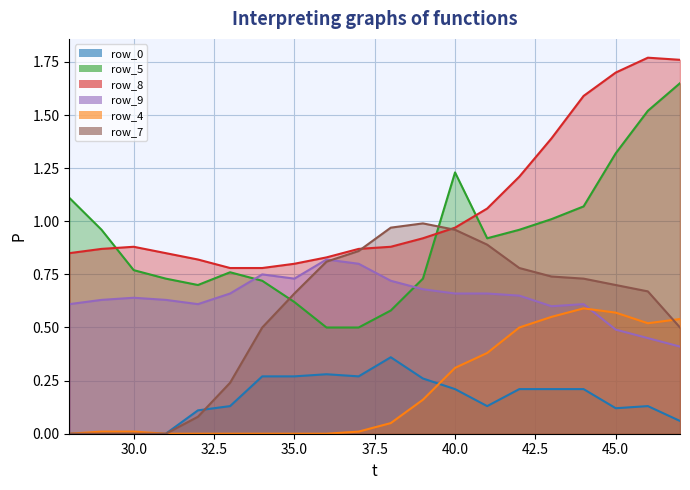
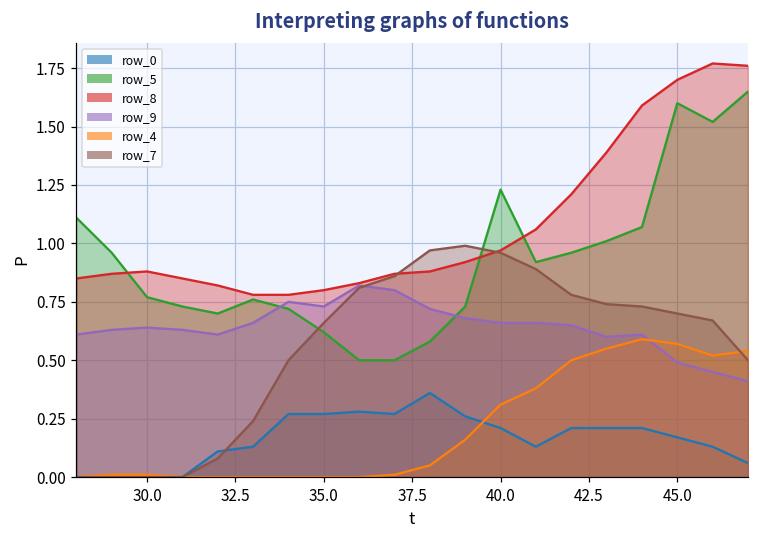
  {
    "row_0": {
      "35.0": 0.27,
      "40.0": 0.21,
-     "45.0": 0.12
+     "45.0": 0.17
    },
    "row_5": {
      "30.0": 0.77,
      "35.0": 0.62,
      "40.0": 1.23,
-     "45.0": 1.32
+     "45.0": 1.60
    },
    "row_9": {
      "30.0": 0.64,
      "35.0": 0.73,
      "40.0": 0.66,
      "45.0": 0.49
    }
  }
